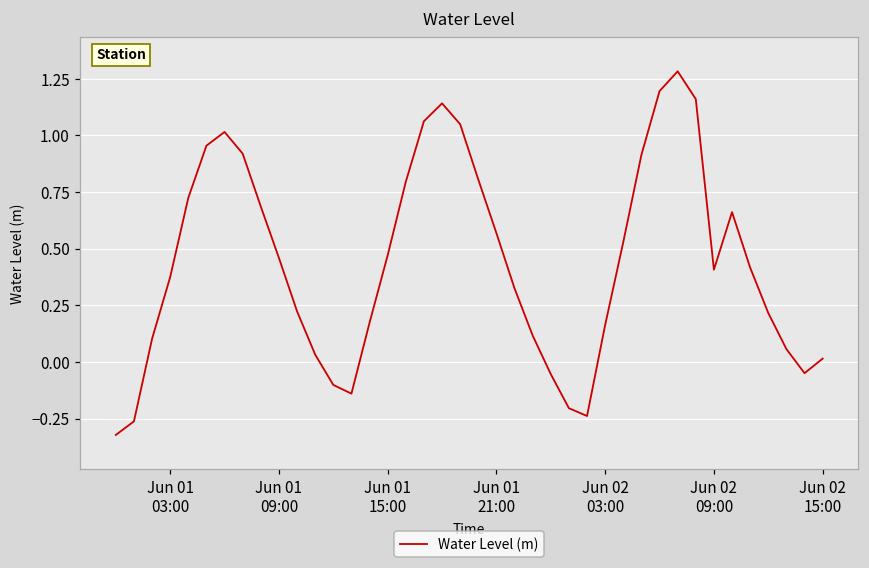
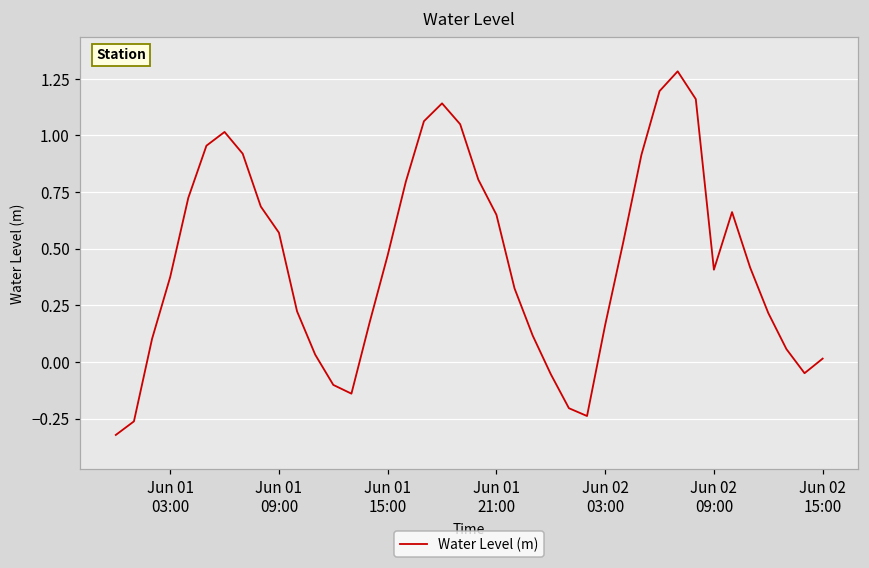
  {
    "Jun 01 03:00": 0.38,
-   "Jun 01 09:00": 0.46,
+   "Jun 01 09:00": 0.57,
    "Jun 01 15:00": 0.47,
-   "Jun 01 21:00": 0.57,
+   "Jun 01 21:00": 0.65,
    "Jun 02 03:00": 0.16,
    "Jun 02 09:00": 0.41,
    "Jun 02 15:00": 0.02
  }
